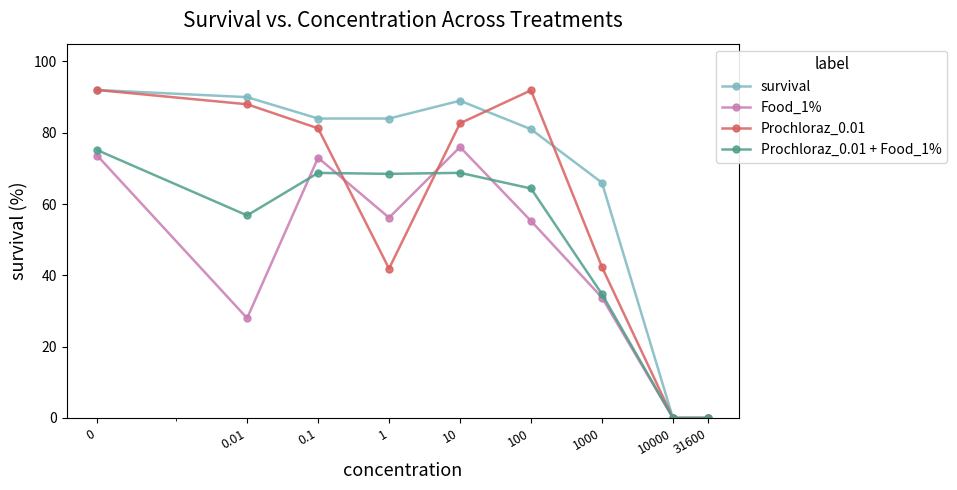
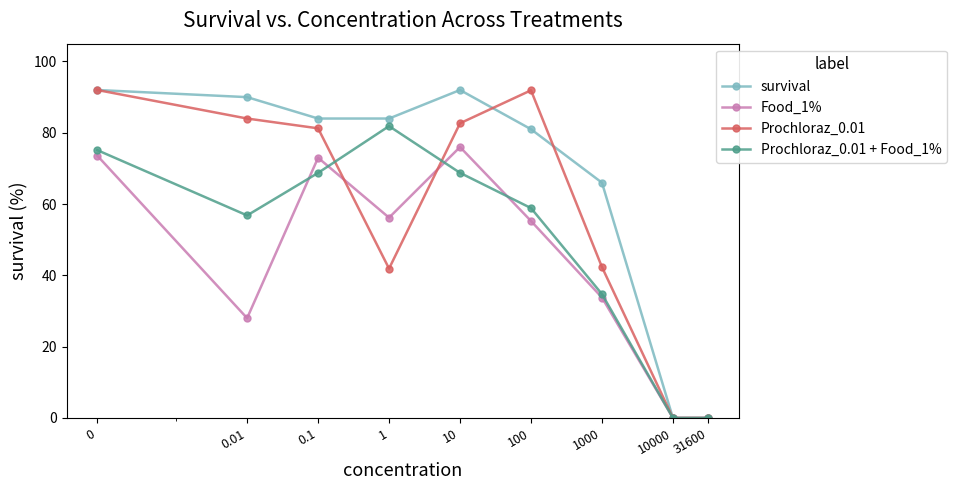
  {
    "survival": {
      "0.01": 90,
      "0.1": 84,
      "1": 84,
-     "10": 89,
+     "10": 92,
      "100": 81,
      "1000": 66
    },
    "Food_1%": {
      "0": 74,
      "0.01": 28,
      "0.1": 73,
      "1": 56,
      "10": 76,
      "100": 55,
      "1000": 34
    },
    "Prochloraz_0.01": {
-     "0.01": 88,
+     "0.01": 84,
      "0.1": 81,
      "1": 42,
      "10": 83,
      "100": 92,
      "1000": 42
    },
    "Prochloraz_0.01 + Food_1%": {
      "0": 75,
      "0.01": 57,
      "0.1": 69,
-     "1": 68,
+     "1": 82,
      "10": 69,
-     "100": 64,
+     "100": 59,
      "1000": 35
    }
  }
